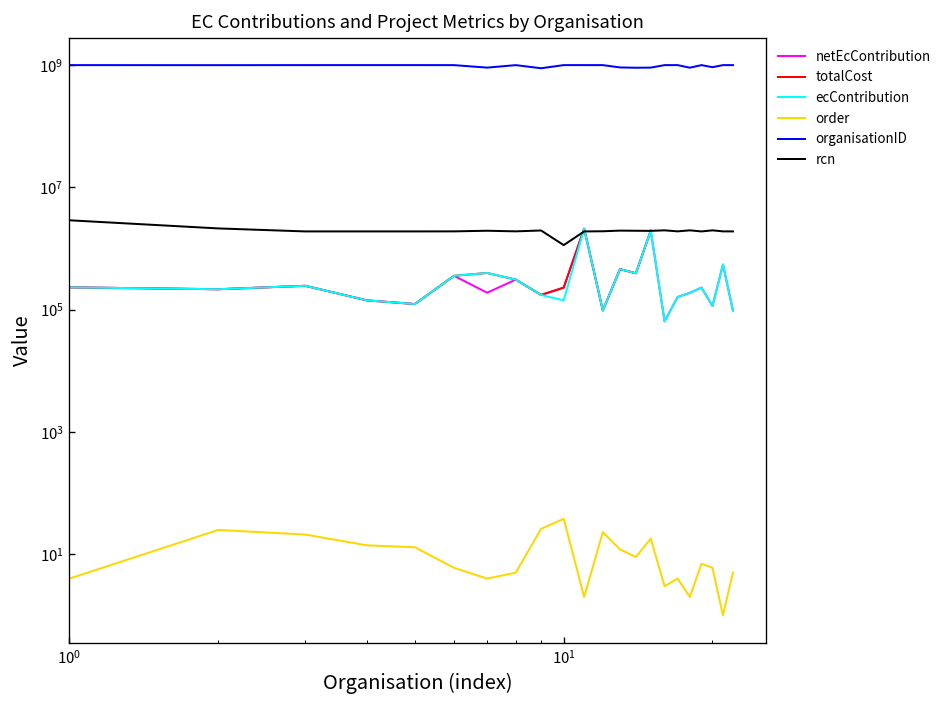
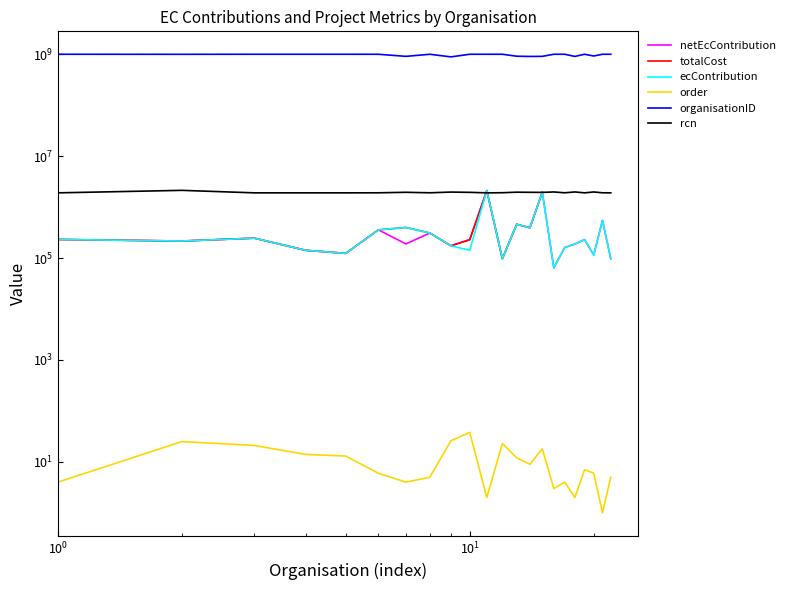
  {
    "ecContribution": {
      "10^1": 140000
    },
    "order": {
      "10^0": 4,
      "10^1": 40
    },
    "organisationID": {
      "10^0": 1000000000,
      "10^1": 1000000000
    },
    "rcn": {
-     "10^0": 3000000,
-     "10^1": 1100000
+     "10^0": 1900000,
+     "10^1": 1900000
    }
  }
